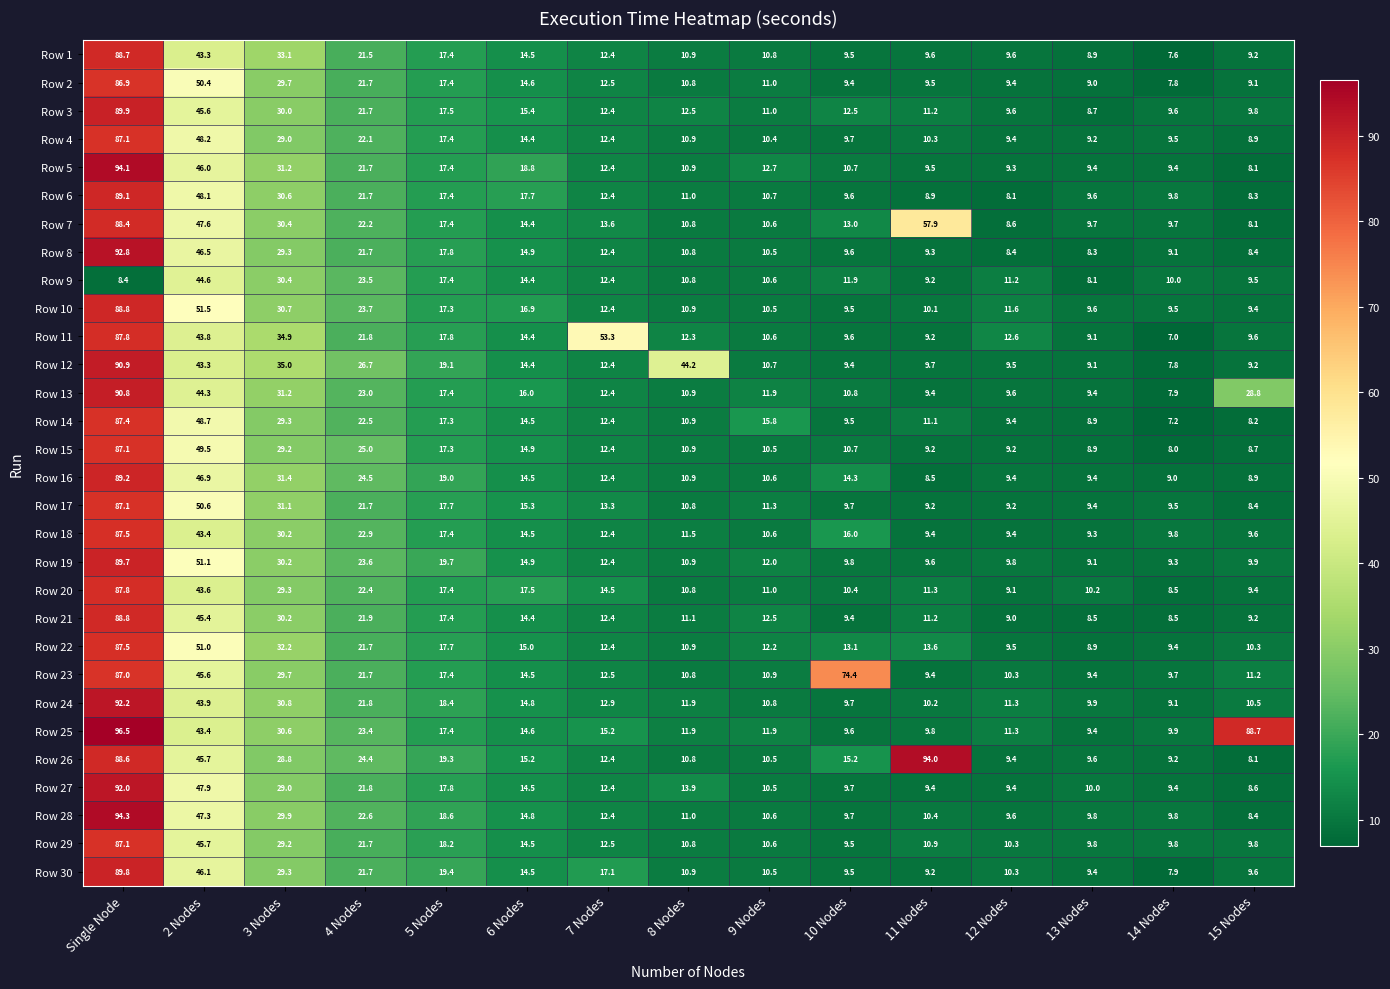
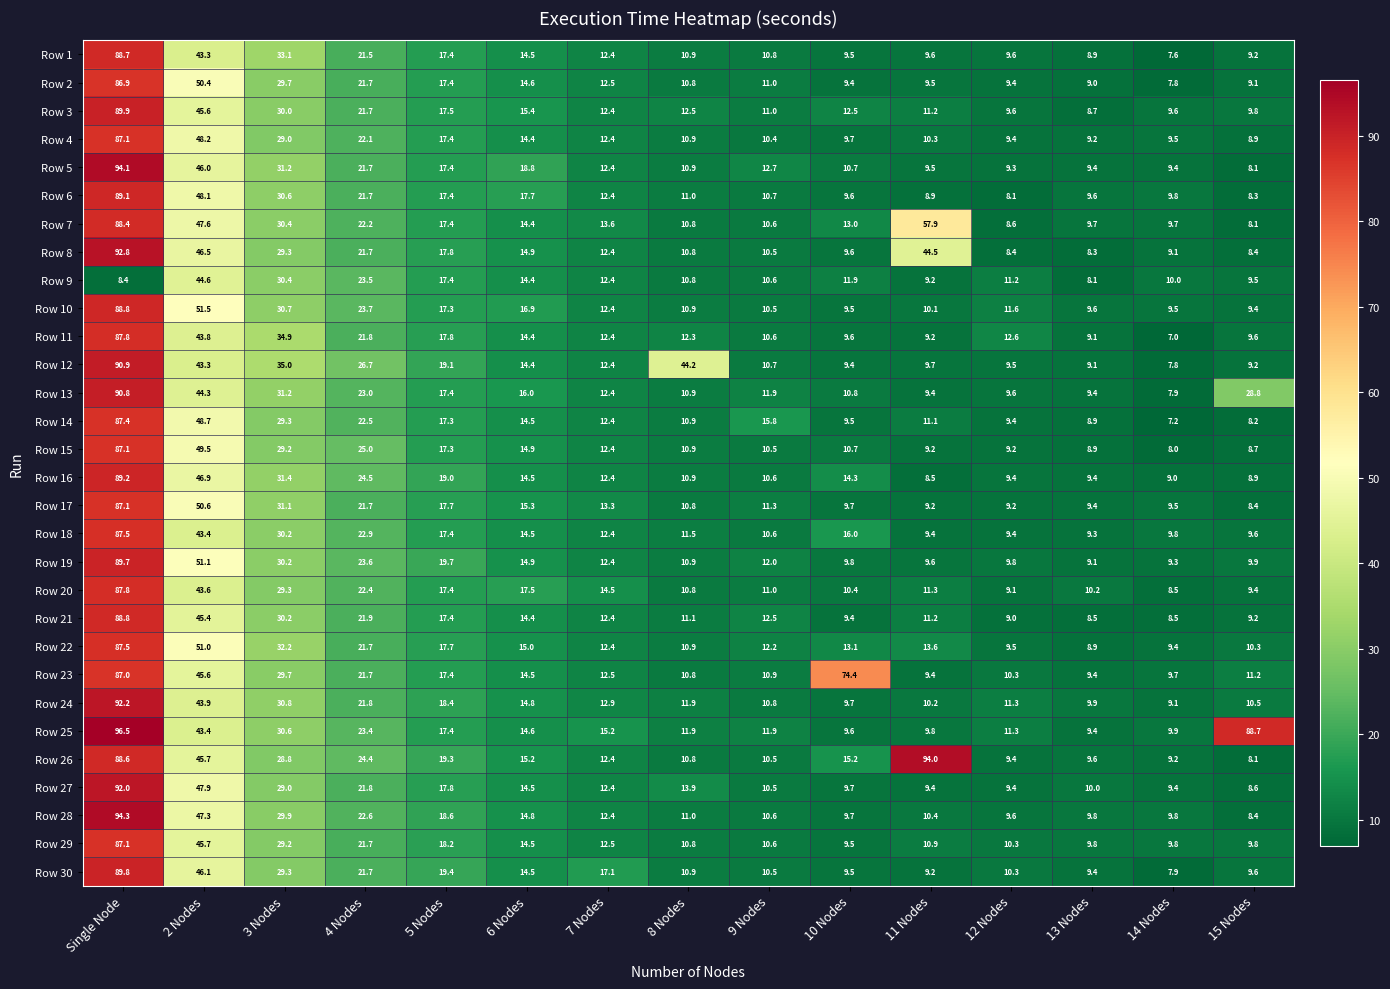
  {
    "Row 8": {
      "Single Node": 92.8,
      "2 Nodes": 46.5,
      "3 Nodes": 29.3,
      "4 Nodes": 21.7,
      "5 Nodes": 17.8,
      "6 Nodes": 14.9,
      "7 Nodes": 12.4,
      "8 Nodes": 10.8,
      "9 Nodes": 10.5,
      "10 Nodes": 9.6,
-     "11 Nodes": 9.3,
+     "11 Nodes": 44.5,
      "12 Nodes": 8.4,
      "13 Nodes": 8.3,
      "14 Nodes": 9.1,
      "15 Nodes": 8.4
    },
    "Row 11": {
      "Single Node": 87.8,
      "2 Nodes": 43.8,
      "3 Nodes": 34.9,
      "4 Nodes": 21.8,
      "5 Nodes": 17.8,
      "6 Nodes": 14.4,
-     "7 Nodes": 53.3,
+     "7 Nodes": 12.4,
      "8 Nodes": 12.3,
      "9 Nodes": 10.6,
      "10 Nodes": 9.6,
      "11 Nodes": 9.2,
      "12 Nodes": 12.6,
      "13 Nodes": 9.1,
      "14 Nodes": 7.0,
      "15 Nodes": 9.6
    }
  }
